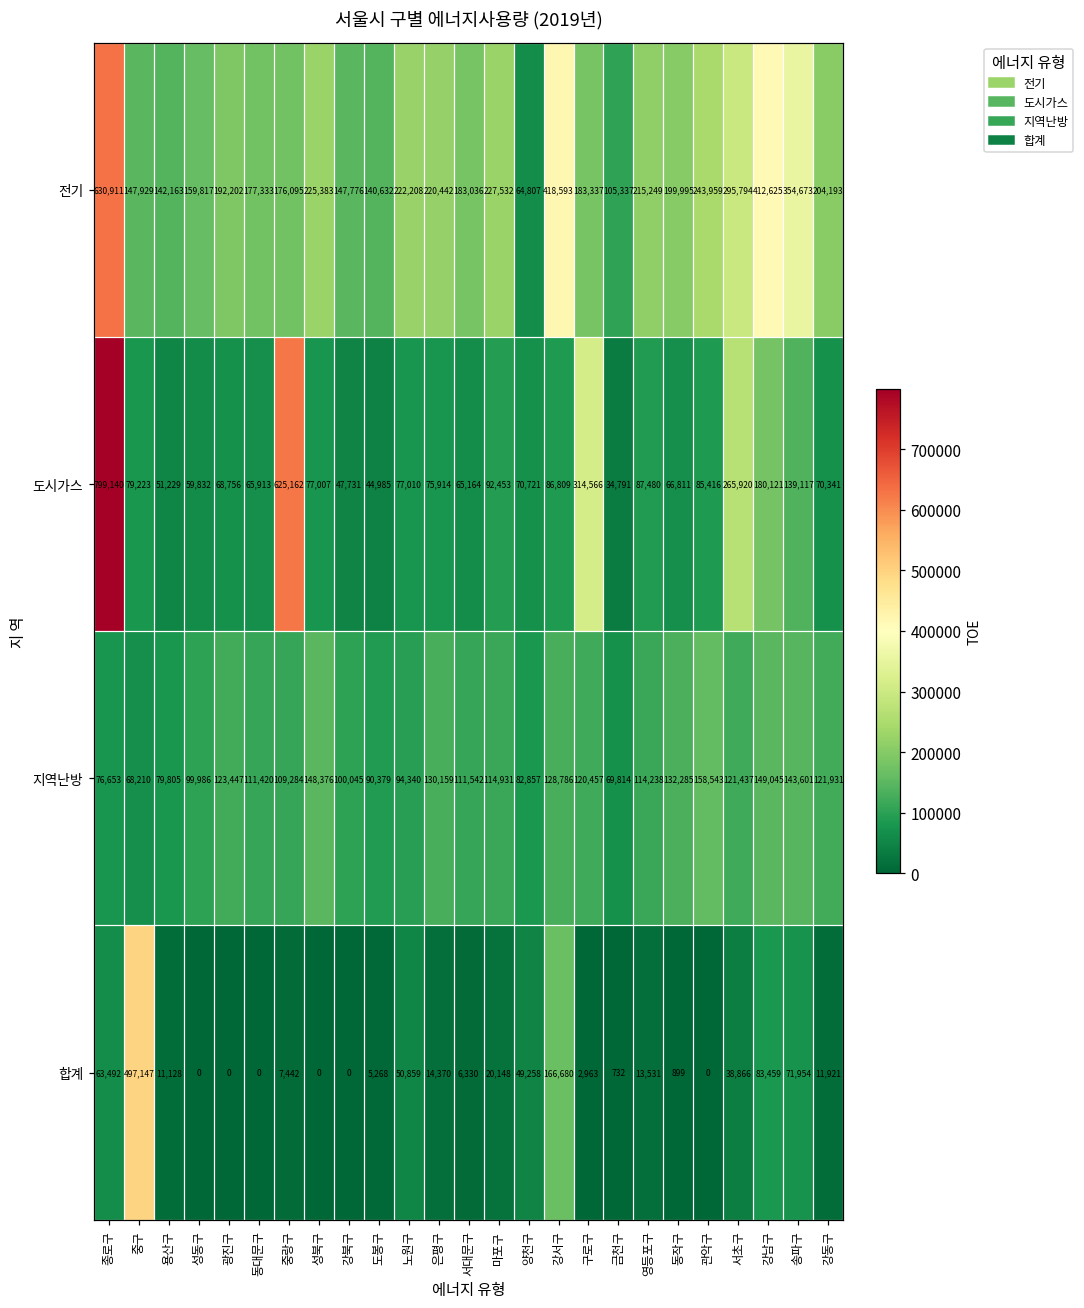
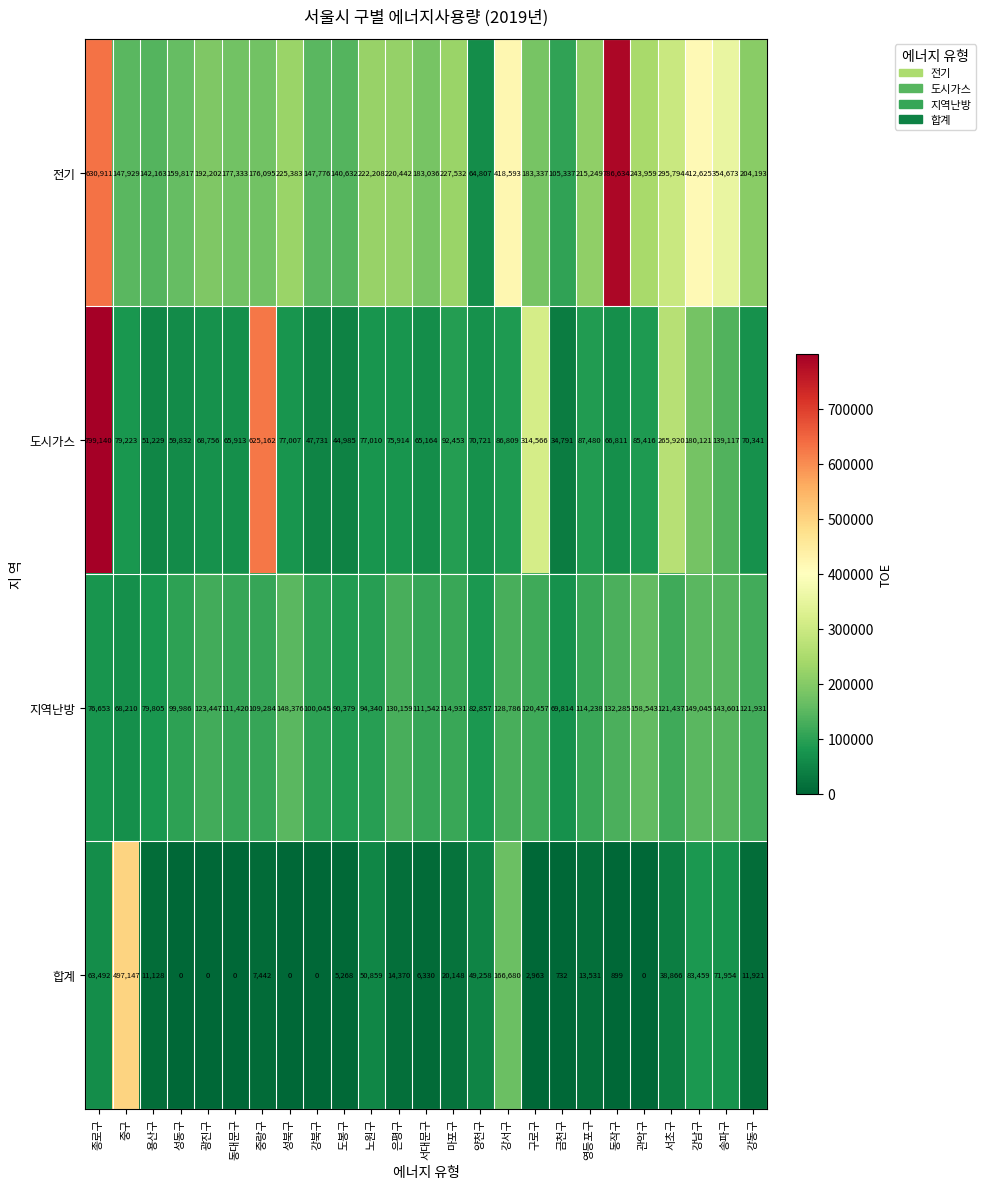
  {
    "전기": {
      "종로구": "630,911",
      "중구": "147,929",
      "용산구": "142,163",
      "성동구": "159,817",
      "광진구": "192,202",
      "동대문구": "177,333",
      "중랑구": "176,095",
      "성북구": "225,383",
      "강북구": "147,776",
      "도봉구": "140,632",
      "노원구": "222,208",
      "은평구": "220,442",
      "서대문구": "183,036",
      "마포구": "227,532",
      "양천구": "64,807",
      "강서구": "418,593",
      "구로구": "183,337",
      "금천구": "105,337",
      "영등포구": "215,249",
-     "동작구": "199,995",
+     "동작구": "786,634",
      "관악구": "243,959",
      "서초구": "295,794",
      "강남구": "412,625",
      "송파구": "354,673",
      "강동구": "204,193"
    },
    "도시가스": {
      "종로구": "799,140",
      "중구": "79,223",
      "용산구": "51,229",
      "성동구": "59,832",
      "광진구": "68,756",
      "동대문구": "65,913",
      "중랑구": "625,162",
      "성북구": "77,007",
      "강북구": "47,731",
      "도봉구": "44,985",
      "노원구": "77,010",
      "은평구": "75,914",
      "서대문구": "65,164",
      "마포구": "92,453",
      "양천구": "70,721",
      "강서구": "86,809",
      "구로구": "314,566",
      "금천구": "34,791",
      "영등포구": "87,480",
      "동작구": "66,811",
      "관악구": "85,416",
      "서초구": "265,920",
      "강남구": "180,121",
      "송파구": "139,117",
      "강동구": "70,341"
    },
    "지역난방": {
      "종로구": "76,653",
      "중구": "68,210",
      "용산구": "79,805",
      "성동구": "99,986",
      "광진구": "123,447",
      "동대문구": "111,420",
      "중랑구": "109,284",
      "성북구": "148,376",
      "강북구": "100,045",
      "도봉구": "90,379",
      "노원구": "94,340",
      "은평구": "130,159",
      "서대문구": "111,542",
      "마포구": "114,931",
      "양천구": "82,857",
      "강서구": "128,786",
      "구로구": "120,457",
      "금천구": "69,814",
      "영등포구": "114,238",
      "동작구": "132,285",
      "관악구": "158,543",
      "서초구": "121,437",
      "강남구": "149,045",
      "송파구": "143,601",
      "강동구": "121,931"
    },
    "합계": {
      "종로구": "63,492",
      "중구": "497,147",
      "용산구": "11,128",
      "성동구": "0",
      "광진구": "0",
      "동대문구": "0",
      "중랑구": "7,442",
      "성북구": "0",
      "강북구": "0",
      "도봉구": "5,268",
      "노원구": "50,859",
      "은평구": "14,370",
      "서대문구": "6,330",
      "마포구": "20,148",
      "양천구": "49,258",
      "강서구": "166,680",
      "구로구": "2,963",
      "금천구": "732",
      "영등포구": "13,531",
      "동작구": "899",
      "관악구": "0",
      "서초구": "38,866",
      "강남구": "83,459",
      "송파구": "71,954",
      "강동구": "11,921"
    }
  }
